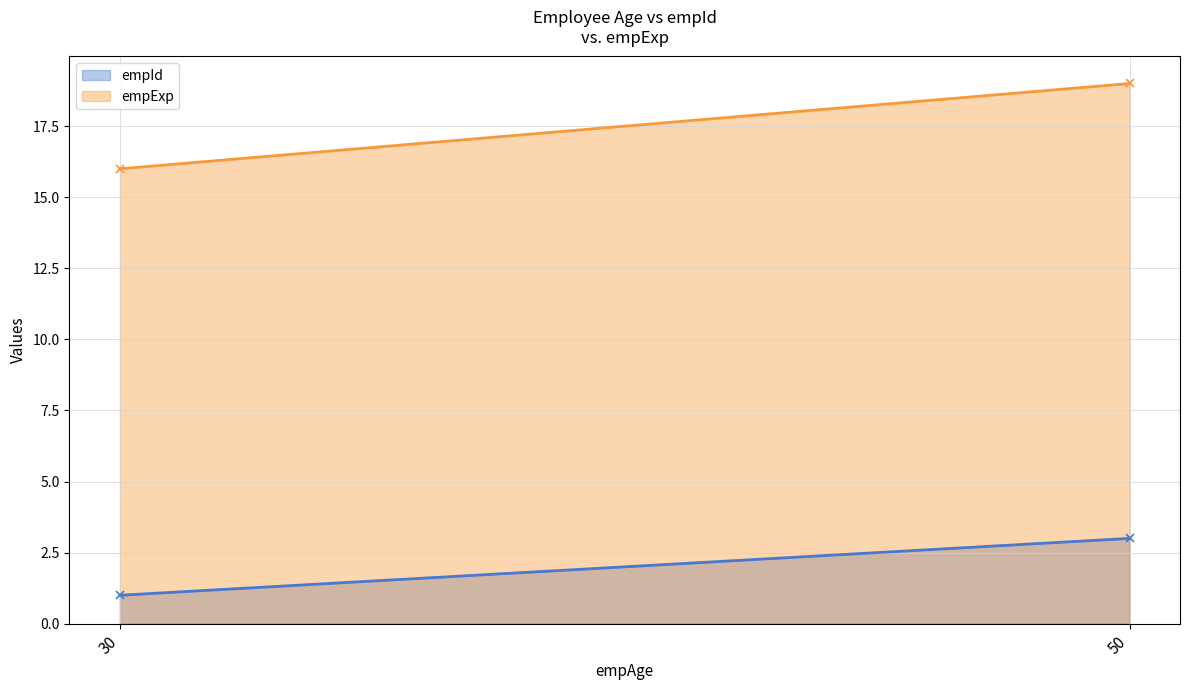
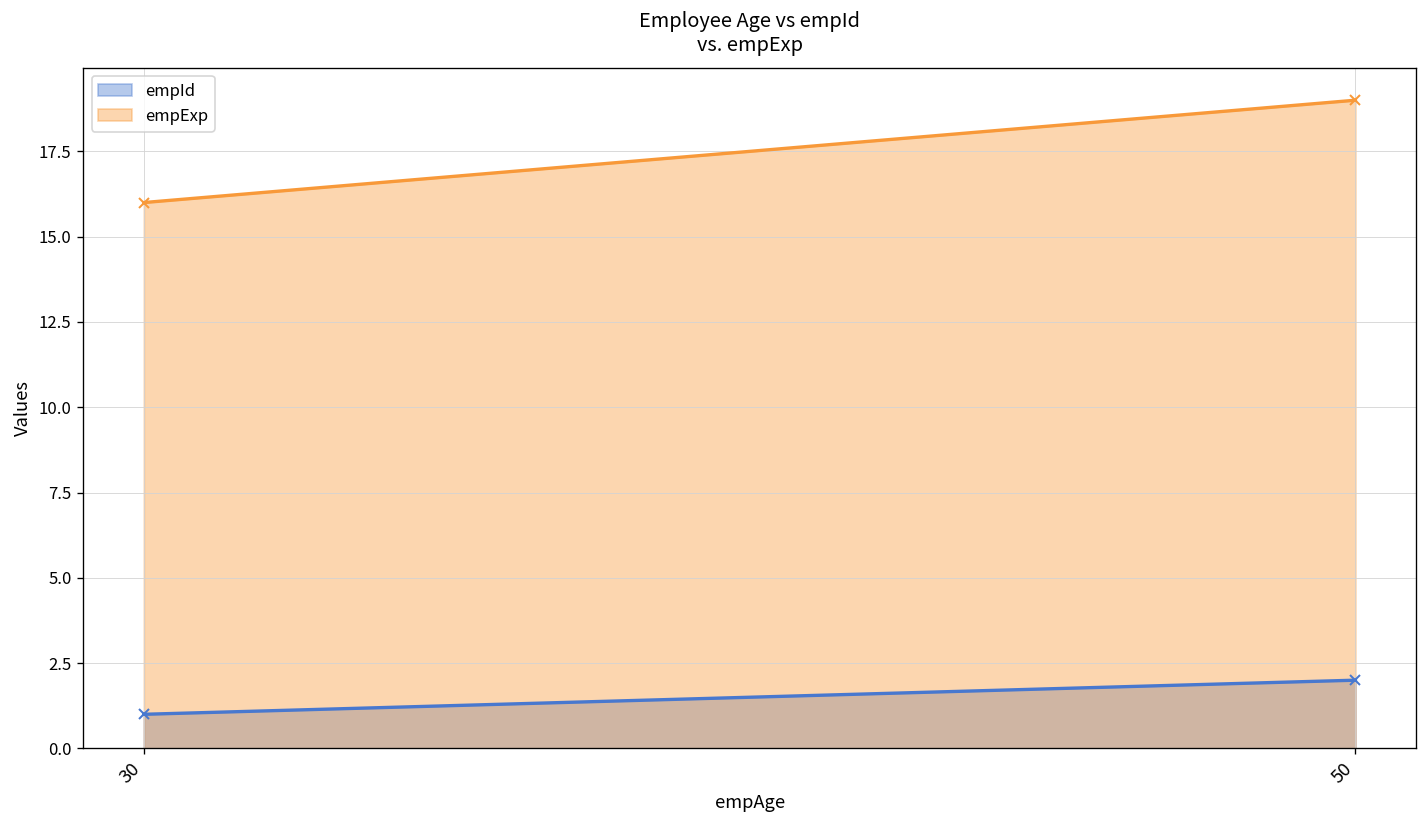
  {
    "empId": {
      "30": 1,
-     "50": 3
+     "50": 2
    },
    "empExp": {
      "30": 16,
      "50": 19
    }
  }
